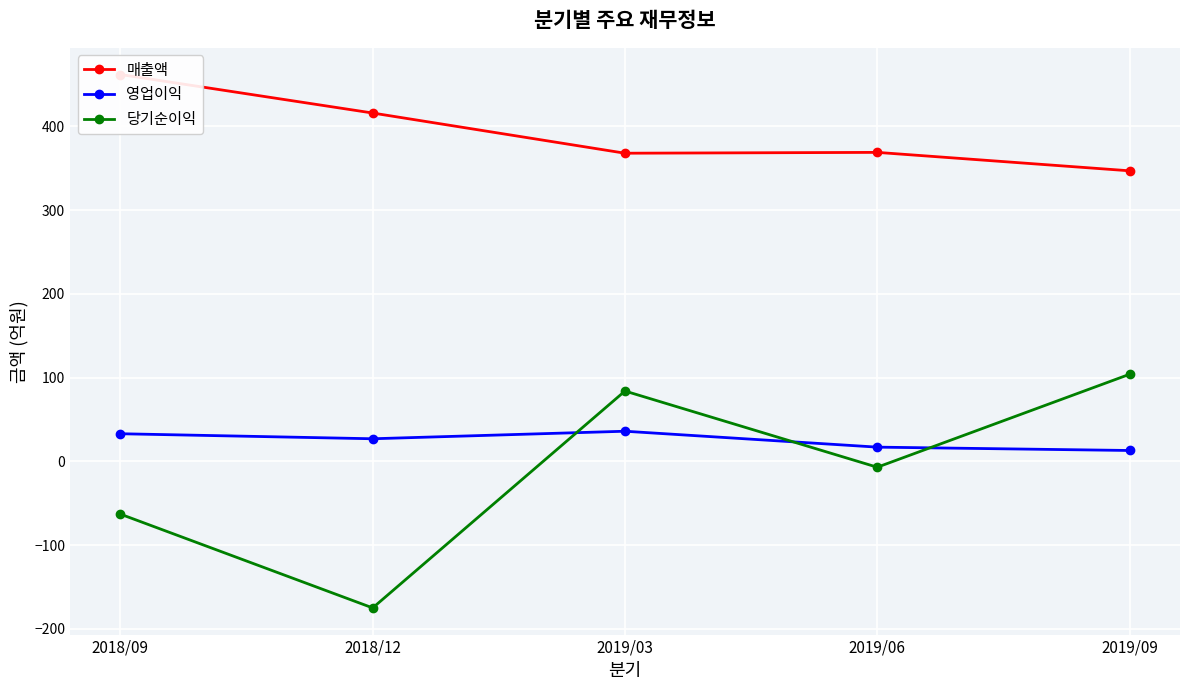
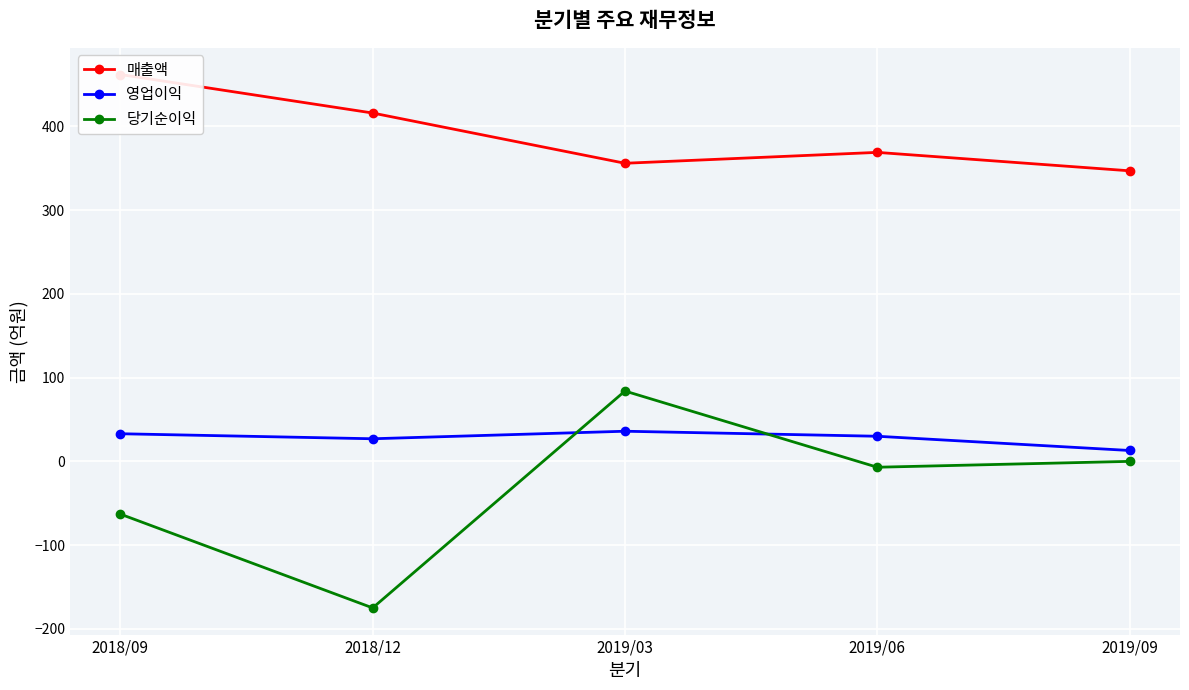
  {
    "매출액": {
      "2018/12": 420,
-     "2019/03": 370,
+     "2019/03": 360,
      "2019/06": 370,
      "2019/09": 350
    },
    "영업이익": {
      "2018/09": 30,
      "2018/12": 30,
      "2019/03": 40,
-     "2019/06": 20,
+     "2019/06": 30,
      "2019/09": 10
    },
    "당기순이익": {
      "2018/09": -60,
      "2018/12": -180,
      "2019/03": 80,
      "2019/06": -10,
-     "2019/09": 100
+     "2019/09": 0
    }
  }
